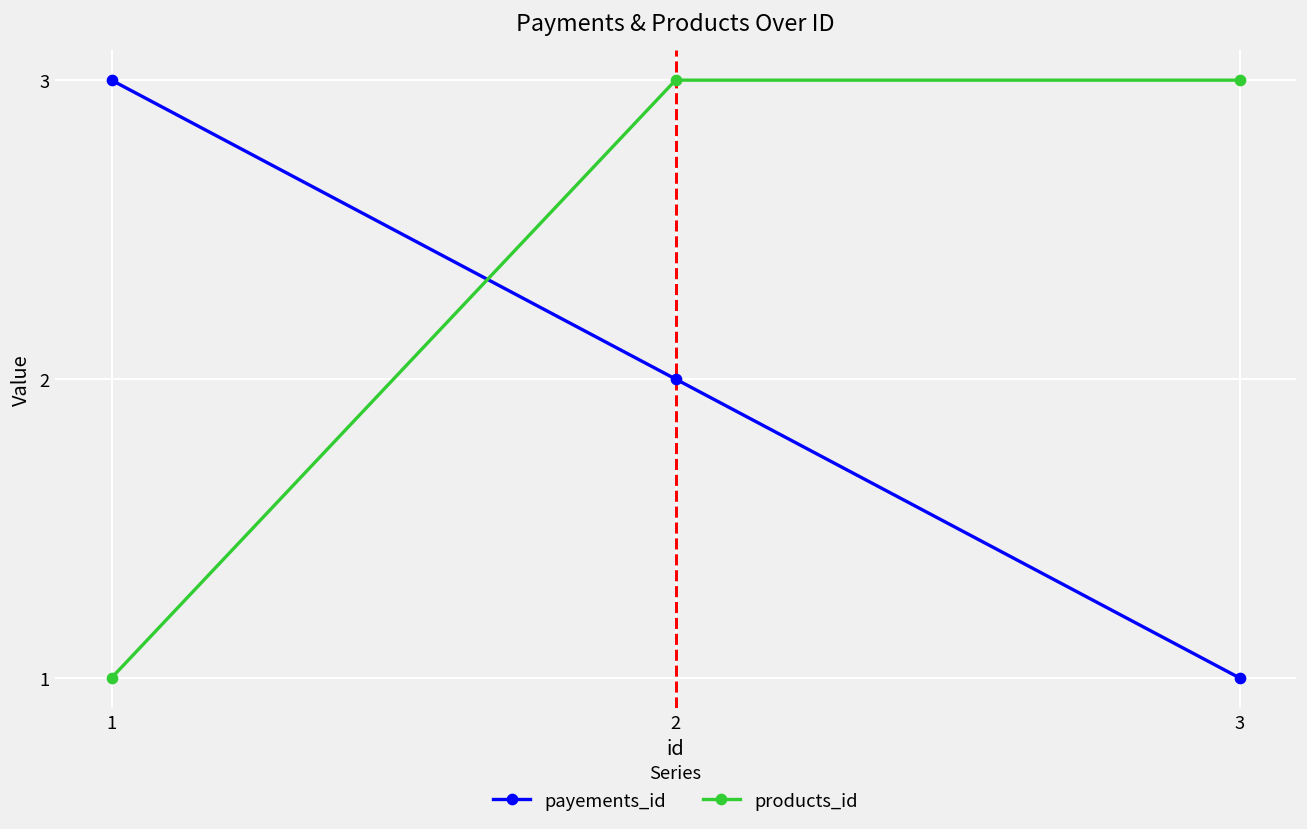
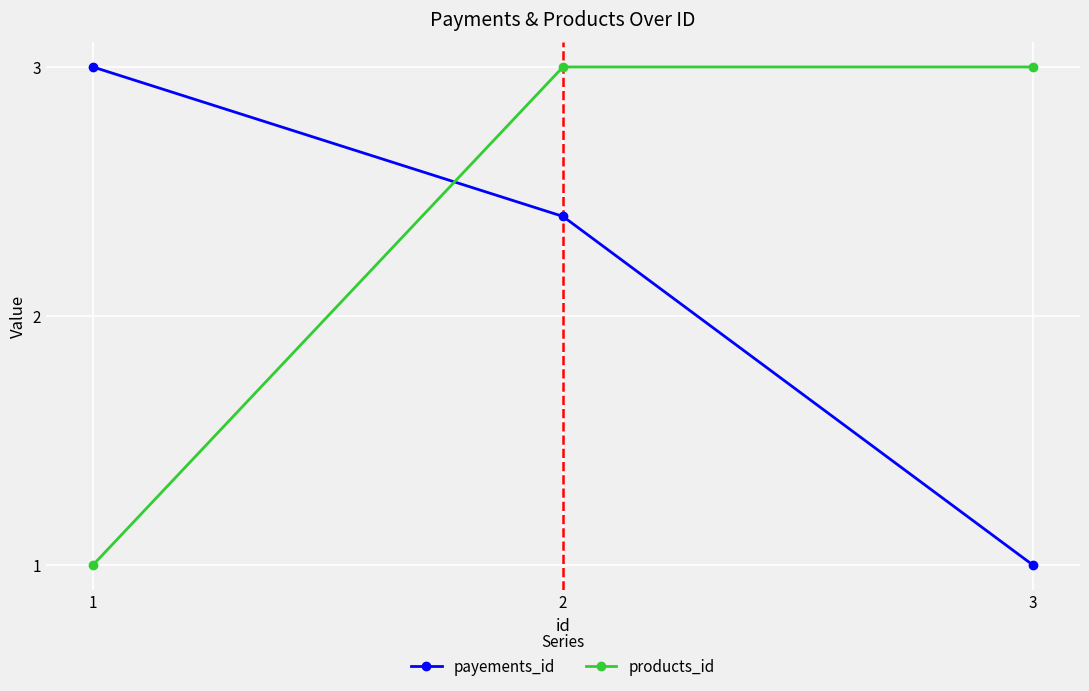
  {
    "payements_id": {
      "1": 3.0,
-     "2": 2.0,
+     "2": 2.4,
      "3": 1.0
    },
    "products_id": {
      "1": 1.0,
      "2": 3.0,
      "3": 3.0
    }
  }
